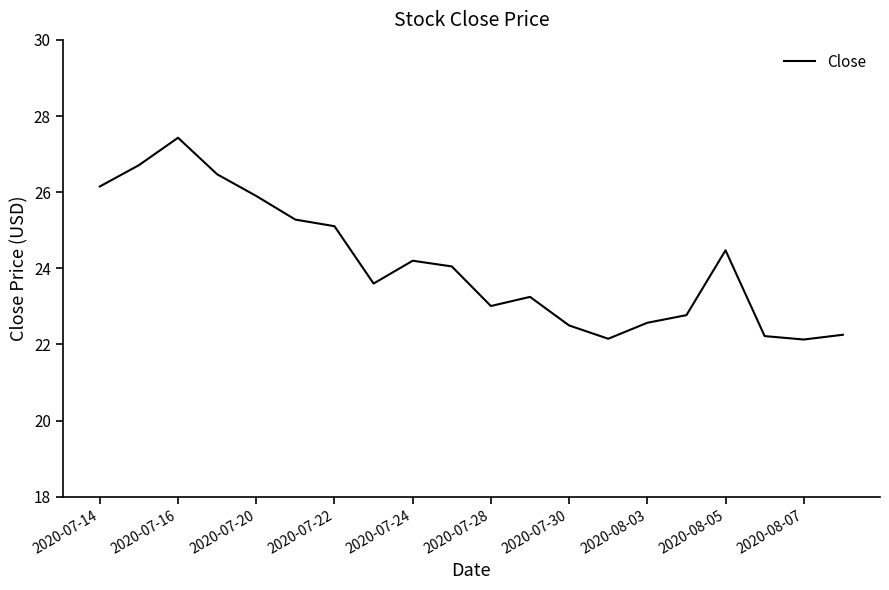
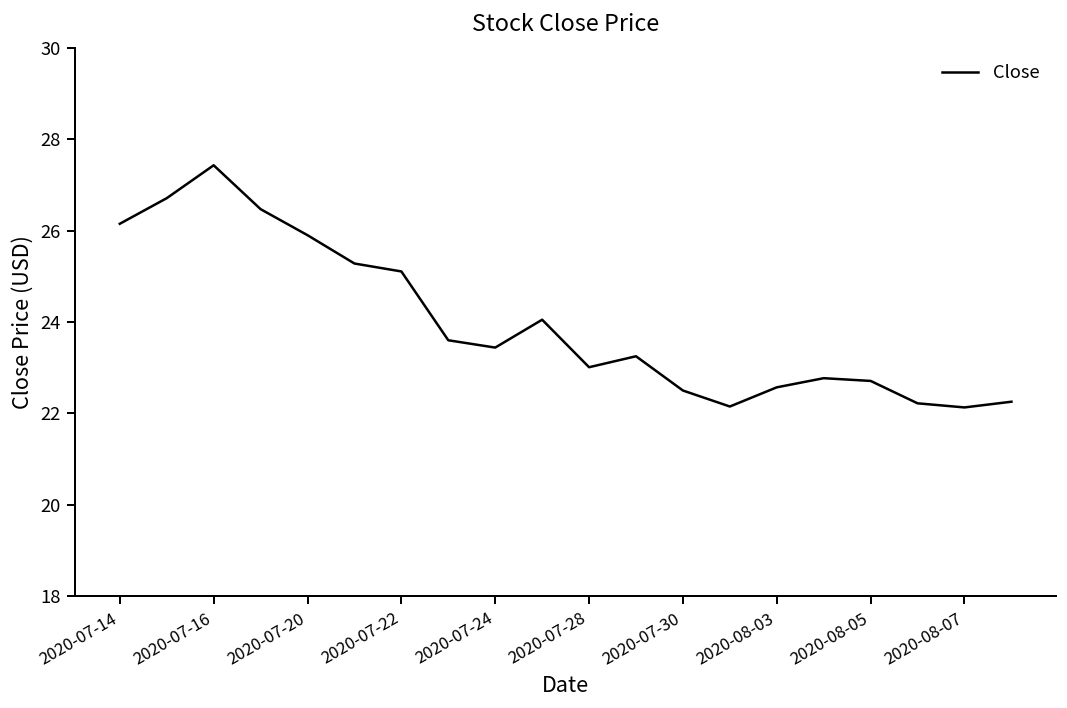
  {
    "2020-07-14": 26.1,
    "2020-07-16": 27.4,
    "2020-07-20": 25.9,
    "2020-07-22": 25.1,
-   "2020-07-24": 24.2,
+   "2020-07-24": 23.4,
    "2020-07-28": 23.0,
    "2020-07-30": 22.5,
    "2020-08-03": 22.6,
-   "2020-08-05": 24.5,
+   "2020-08-05": 22.7,
    "2020-08-07": 22.1
  }
